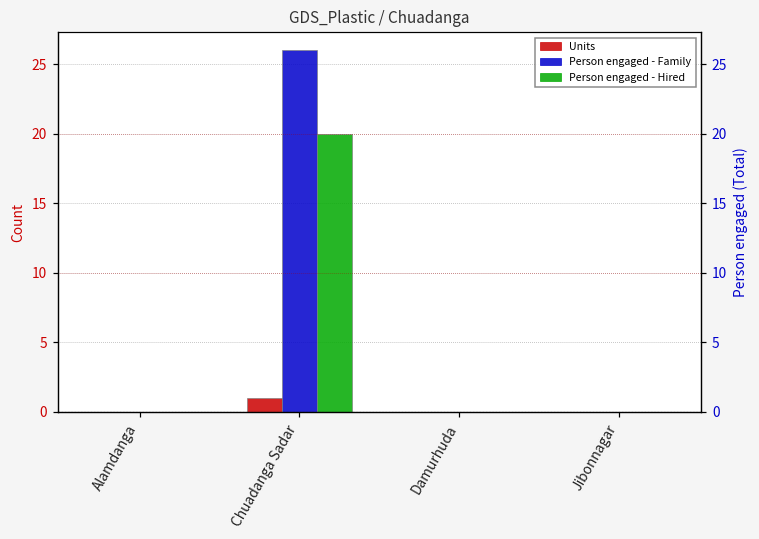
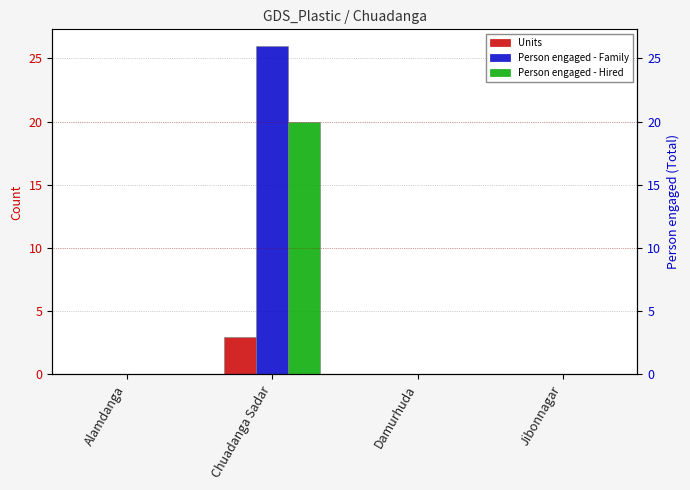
  {
    "Units": {
      "Alamdanga": 0,
-     "Chuadanga Sadar": 1,
+     "Chuadanga Sadar": 3,
      "Damurhuda": 0,
      "Jibonnagar": 0
    },
    "Person engaged - Family": {
      "Alamdanga": 0,
      "Chuadanga Sadar": 26,
      "Damurhuda": 0,
      "Jibonnagar": 0
    },
    "Person engaged - Hired": {
      "Alamdanga": 0,
      "Chuadanga Sadar": 20,
      "Damurhuda": 0,
      "Jibonnagar": 0
    }
  }
